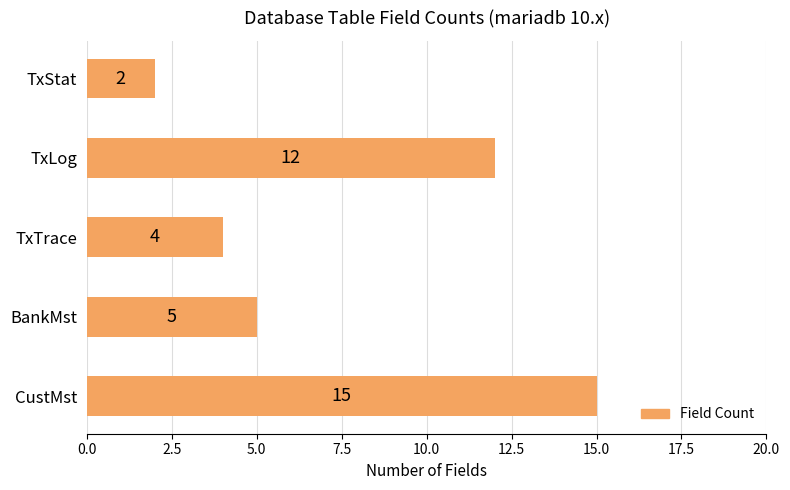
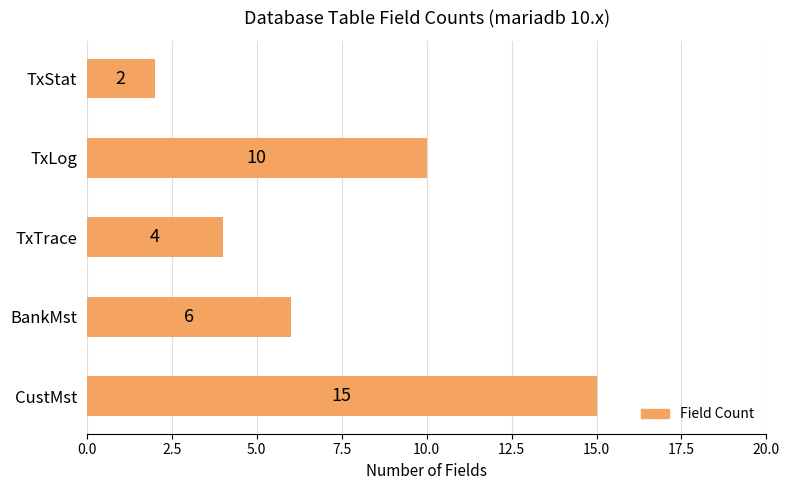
  {
    "TxStat": 2,
-   "TxLog": 12,
+   "TxLog": 10,
    "TxTrace": 4,
-   "BankMst": 5,
+   "BankMst": 6,
    "CustMst": 15
  }
